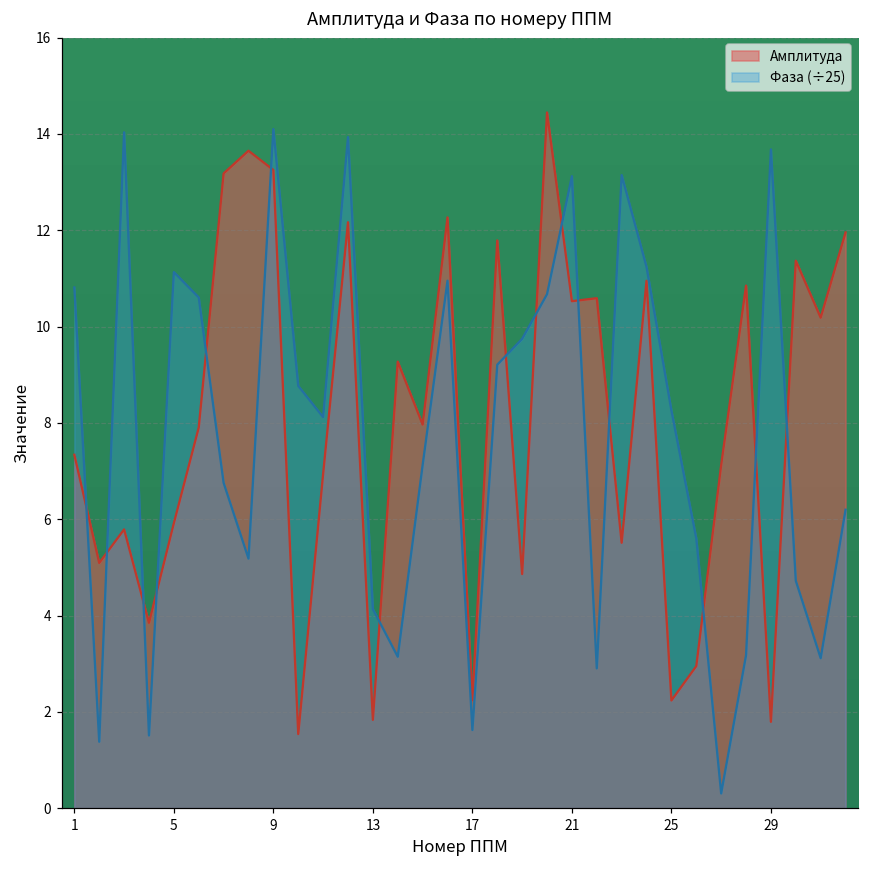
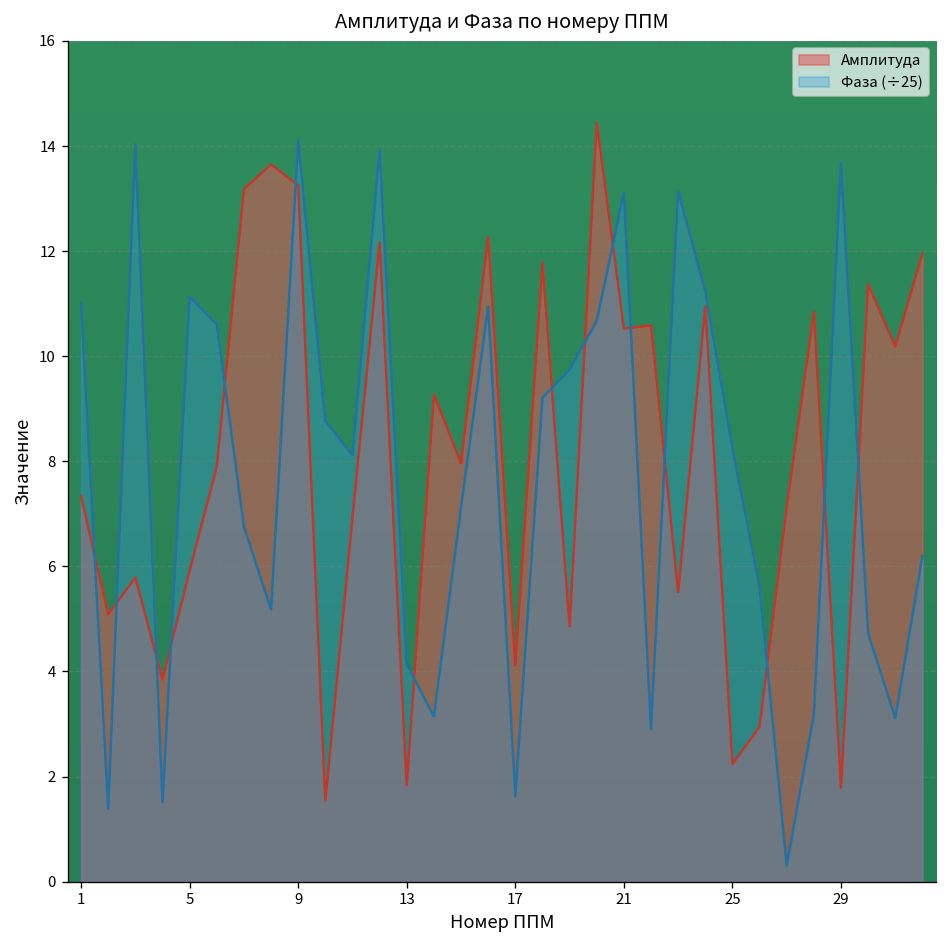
  {
    "Амплитуда": {
      "1": 7.3,
      "5": 5.9,
      "9": 13.3,
      "13": 1.8,
-     "17": 2.2,
+     "17": 4.1,
      "21": 10.5,
      "25": 2.2,
      "29": 1.8
    },
    "Фаза (÷25)": {
-     "1": 10.8,
+     "1": 11.0,
      "5": 11.1,
      "9": 14.1,
      "13": 4.1,
      "17": 1.6,
      "21": 13.1,
      "25": 8.3,
      "29": 13.7
    }
  }
